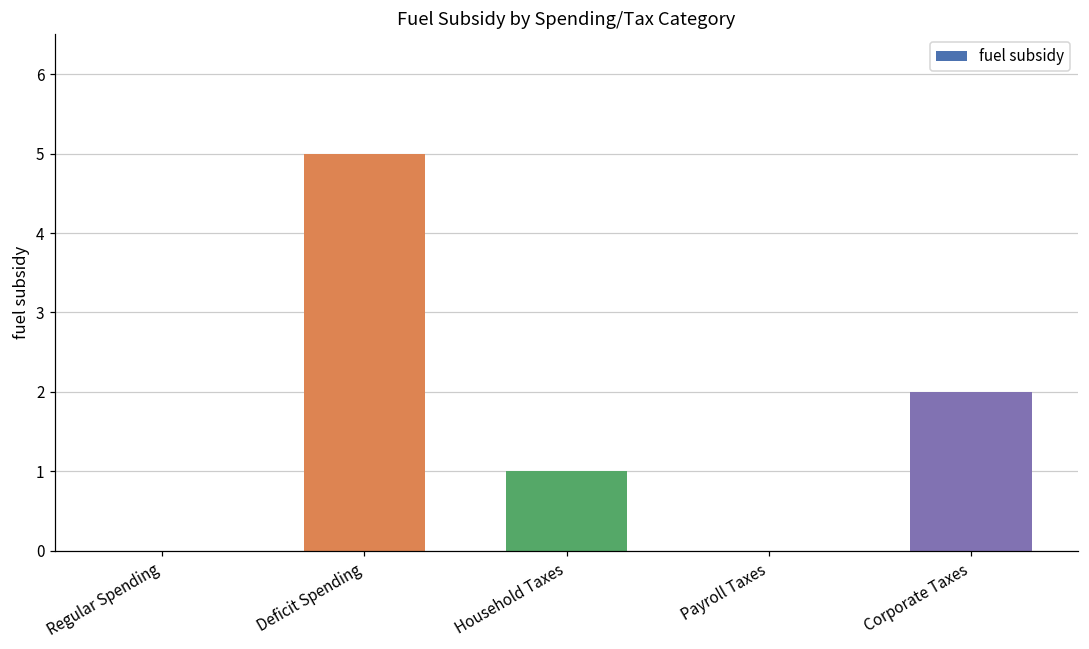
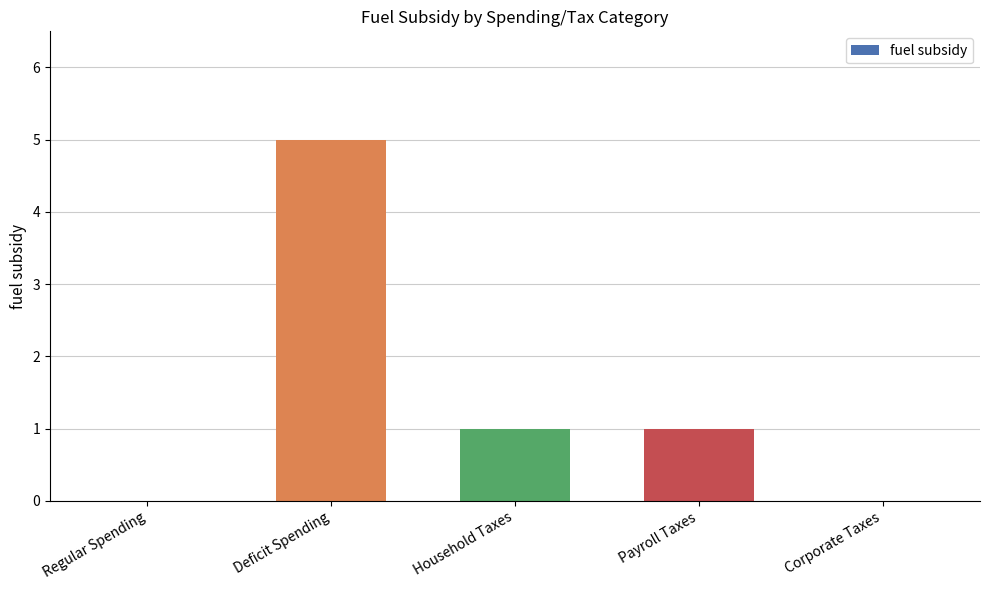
  {
    "Regular Spending": 0,
    "Deficit Spending": 5,
    "Household Taxes": 1,
-   "Payroll Taxes": 0,
-   "Corporate Taxes": 2
+   "Payroll Taxes": 1,
+   "Corporate Taxes": 0
  }
